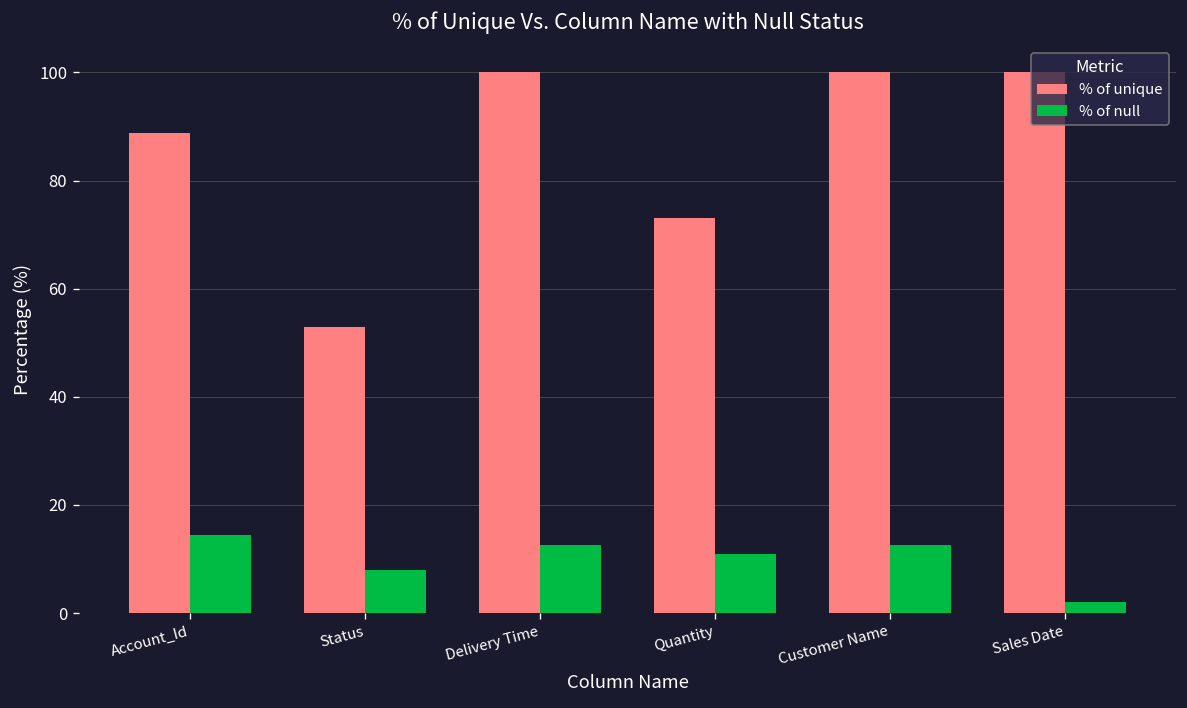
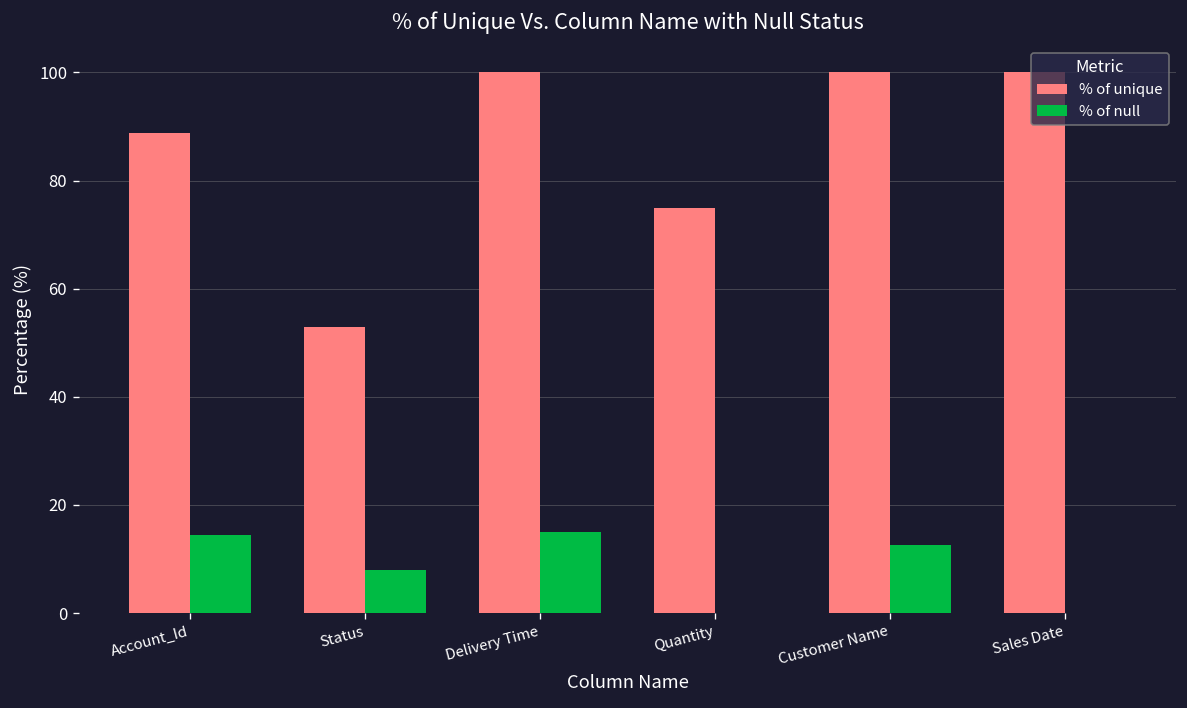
  {
    "% of unique": {
      "Account_Id": 89,
      "Status": 53,
      "Delivery Time": 100,
-     "Quantity": 73,
+     "Quantity": 75,
      "Customer Name": 100
    },
    "% of null": {
      "Account_Id": 15,
      "Status": 8,
-     "Delivery Time": 13,
-     "Quantity": 11,
+     "Delivery Time": 15,
+     "Quantity": 0,
      "Customer Name": 13,
-     "Sales Date": 2
+     "Sales Date": 0
    }
  }
